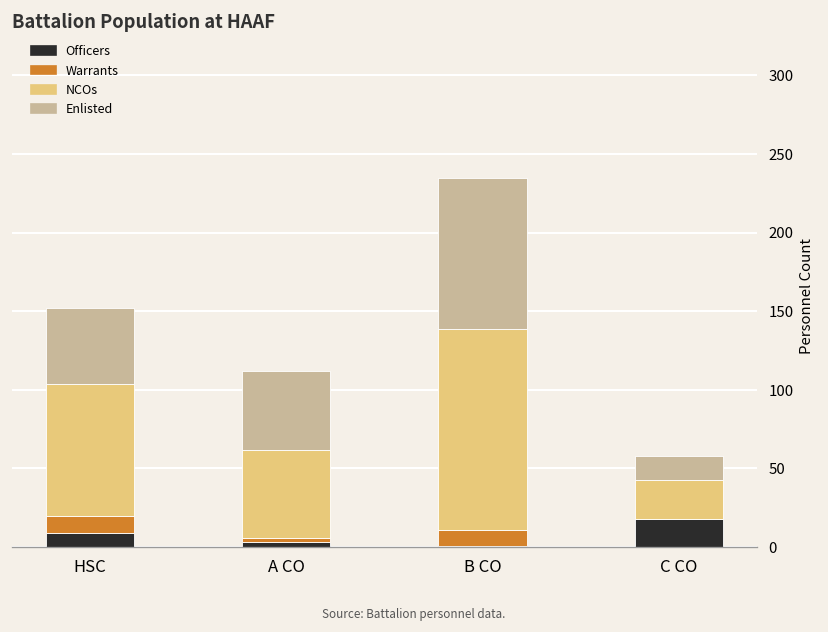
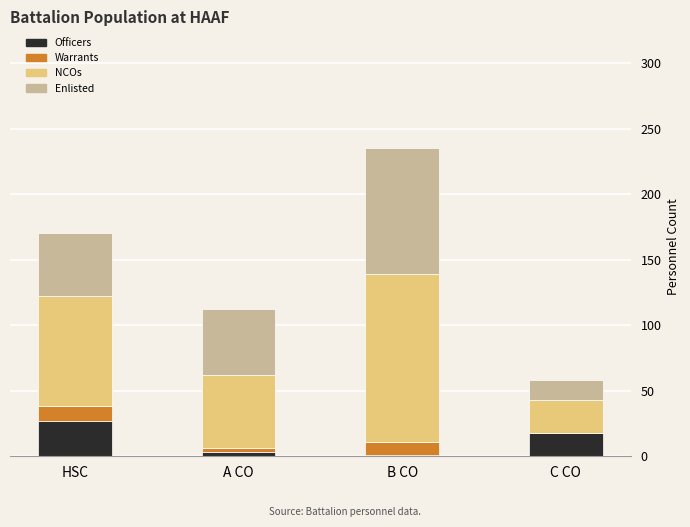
  {
    "Officers": {
-     "HSC": 9,
+     "HSC": 27,
      "A CO": 3,
      "C CO": 18
    },
    "Warrants": {
      "HSC": 11,
      "A CO": 3,
      "B CO": 10,
      "C CO": 0
    }
  }
